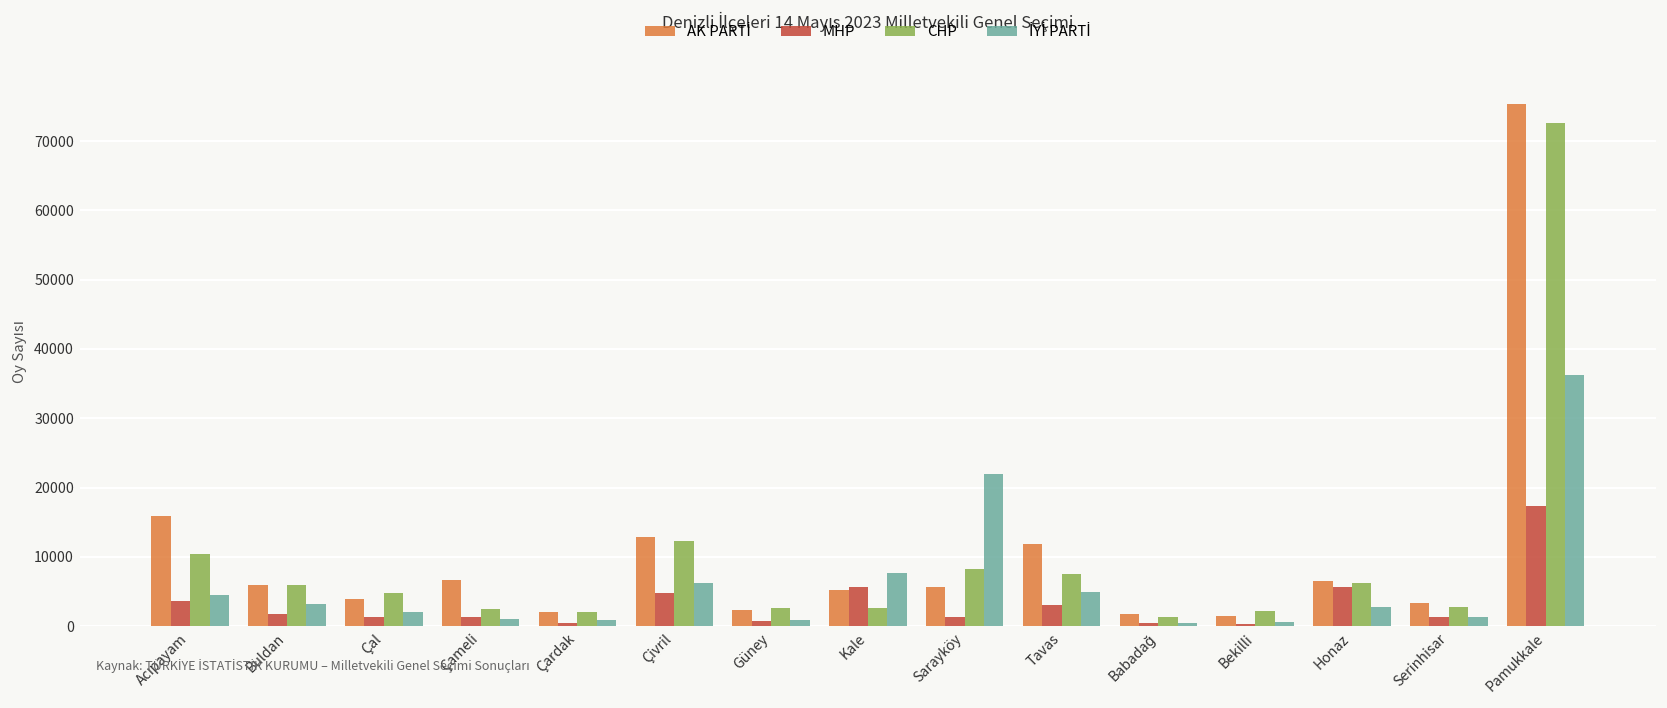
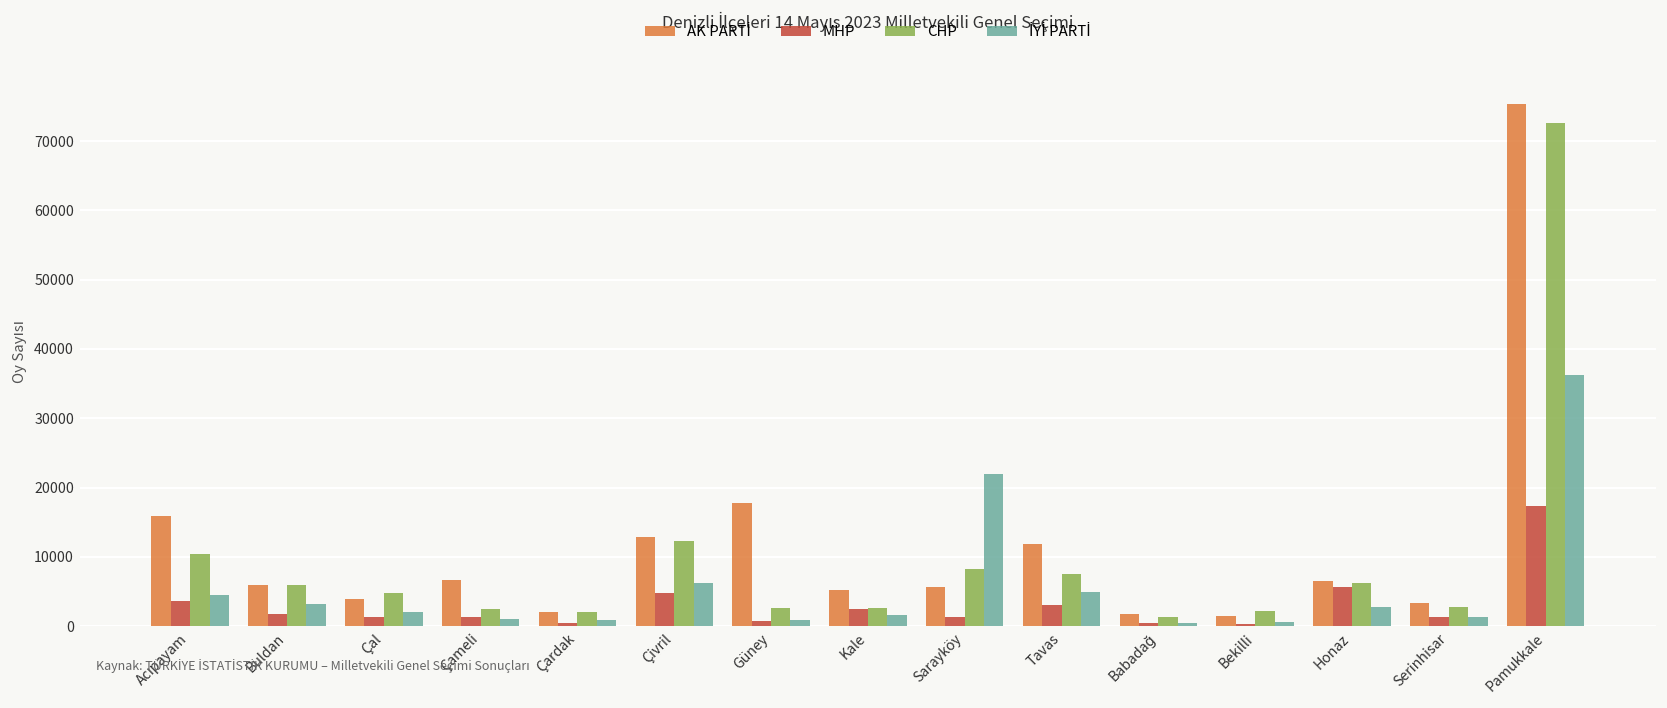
  {
    "AK PARTİ": {
      "Acıpayam": 16000,
      "Buldan": 6000,
      "Çal": 4000,
      "Çameli": 7000,
      "Çardak": 2000,
      "Çivril": 13000,
-     "Güney": 2000,
+     "Güney": 18000,
      "Kale": 5000,
      "Sarayköy": 6000,
      "Tavas": 12000,
      "Babadağ": 2000,
      "Bekilli": 1000,
      "Honaz": 7000,
      "Serinhisar": 3000,
      "Pamukkale": 75000
    },
    "MHP": {
      "Acıpayam": 4000,
      "Buldan": 2000,
      "Çal": 1000,
      "Çameli": 1000,
      "Çivril": 5000,
      "Güney": 1000,
-     "Kale": 6000,
+     "Kale": 2000,
      "Sarayköy": 1000,
      "Tavas": 3000,
      "Babadağ": 0,
      "Honaz": 6000,
      "Serinhisar": 1000,
      "Pamukkale": 17000
    },
    "CHP": {
      "Acıpayam": 10000,
      "Buldan": 6000,
      "Çal": 5000,
      "Çameli": 2000,
      "Çardak": 2000,
      "Çivril": 12000,
      "Güney": 3000,
      "Kale": 3000,
      "Sarayköy": 8000,
      "Tavas": 7000,
      "Babadağ": 1000,
      "Bekilli": 2000,
      "Honaz": 6000,
      "Serinhisar": 3000,
      "Pamukkale": 73000
    },
    "İYİ PARTİ": {
      "Acıpayam": 5000,
      "Buldan": 3000,
      "Çal": 2000,
      "Çameli": 1000,
      "Çardak": 1000,
      "Çivril": 6000,
      "Güney": 1000,
-     "Kale": 8000,
+     "Kale": 2000,
      "Sarayköy": 22000,
      "Tavas": 5000,
      "Babadağ": 0,
      "Bekilli": 1000,
      "Honaz": 3000,
      "Serinhisar": 1000,
      "Pamukkale": 36000
    }
  }
